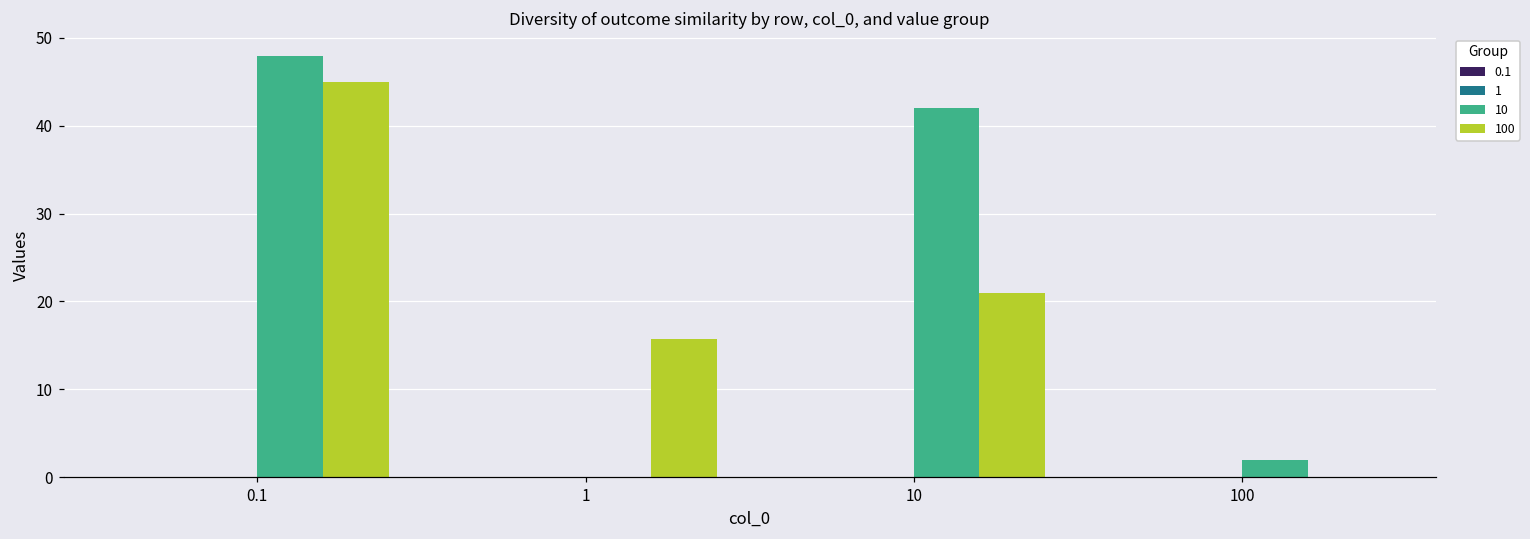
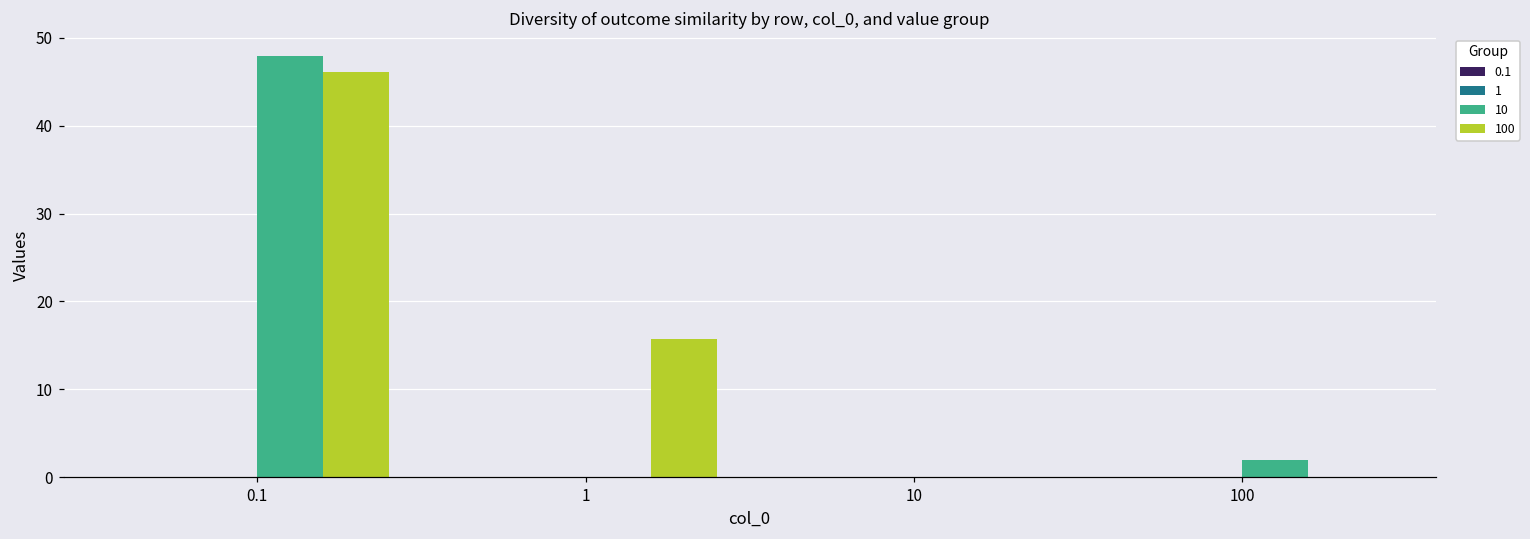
  {
    "0.1": {
      "0.1": 0,
      "1": 0,
      "10": 0,
      "100": 0
    },
    "1": {
      "0.1": 0,
      "1": 0,
      "10": 0,
      "100": 0
    },
    "10": {
      "0.1": 48,
      "1": 0,
-     "10": 42,
+     "10": 0,
      "100": 2
    },
    "100": {
-     "0.1": 45,
+     "0.1": 46,
      "1": 16,
-     "10": 21,
+     "10": 0,
      "100": 0
    }
  }
